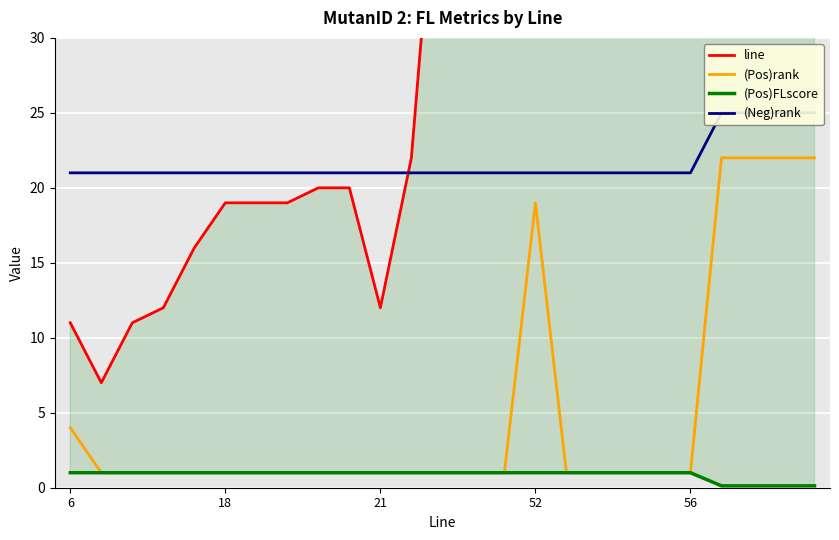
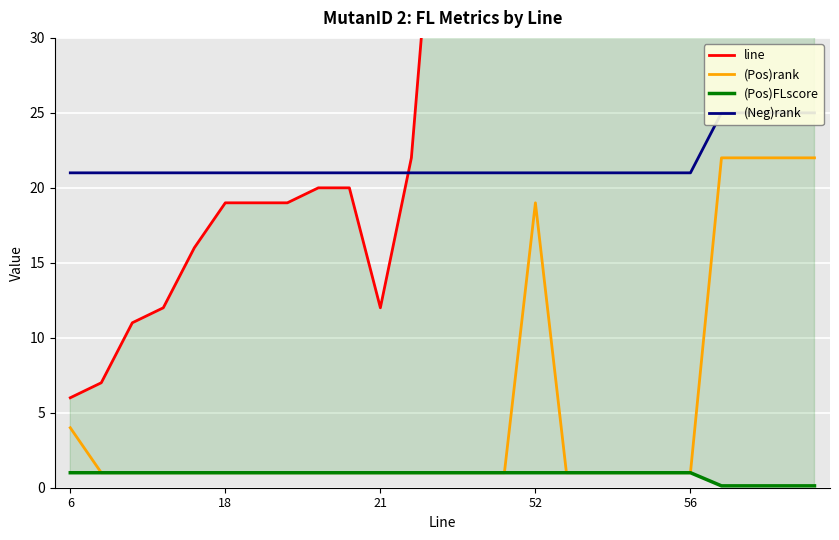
  {
    "line": {
-     "6": 11,
+     "6": 6,
      "18": 19,
      "21": 12
    },
    "(Pos)rank": {
      "6": 4,
      "52": 19
    },
    "(Pos)FLscore": {
      "6": 1,
      "52": 1
    },
    "(Neg)rank": {
      "6": 21,
      "18": 21,
      "21": 21,
      "52": 21,
      "56": 21
    }
  }
